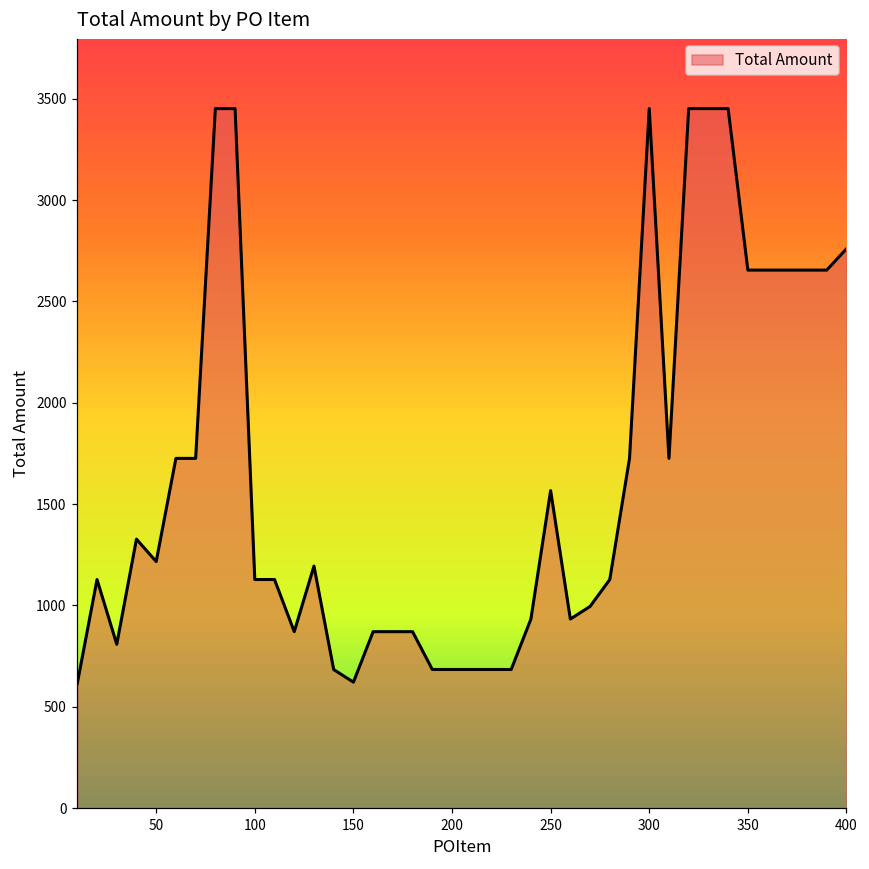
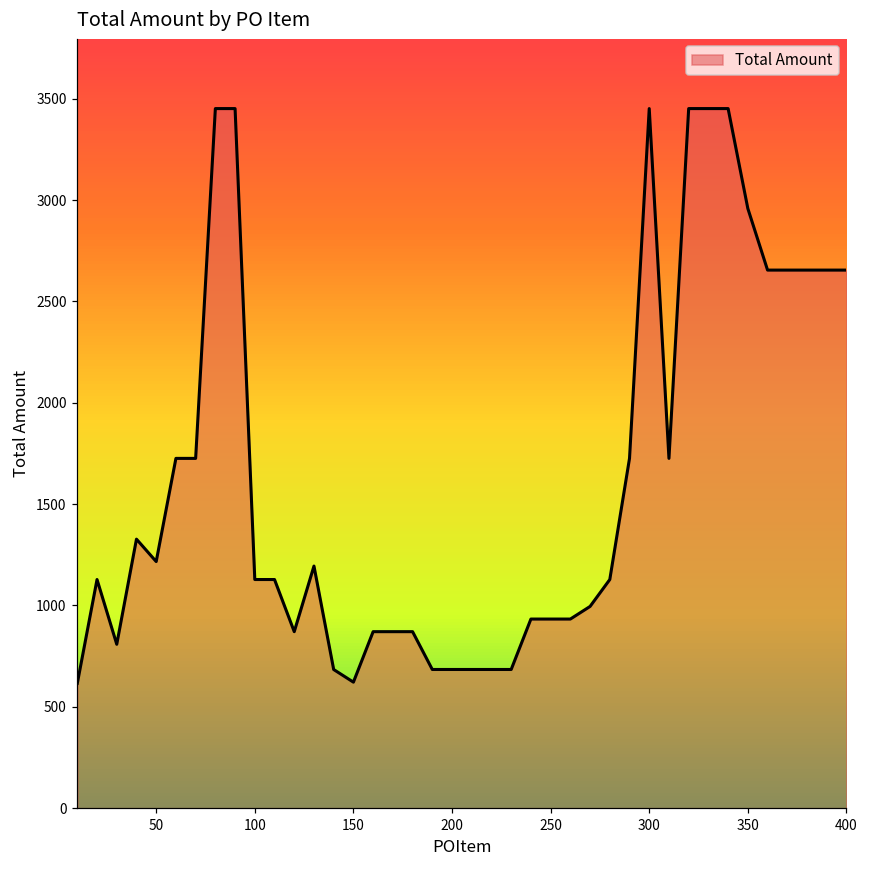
  {
    "50": 1220,
    "100": 1130,
    "150": 620,
    "200": 680,
-   "250": 1570,
+   "250": 930,
    "300": 3450,
-   "350": 2650,
-   "400": 2760
+   "350": 2960,
+   "400": 2650
  }
